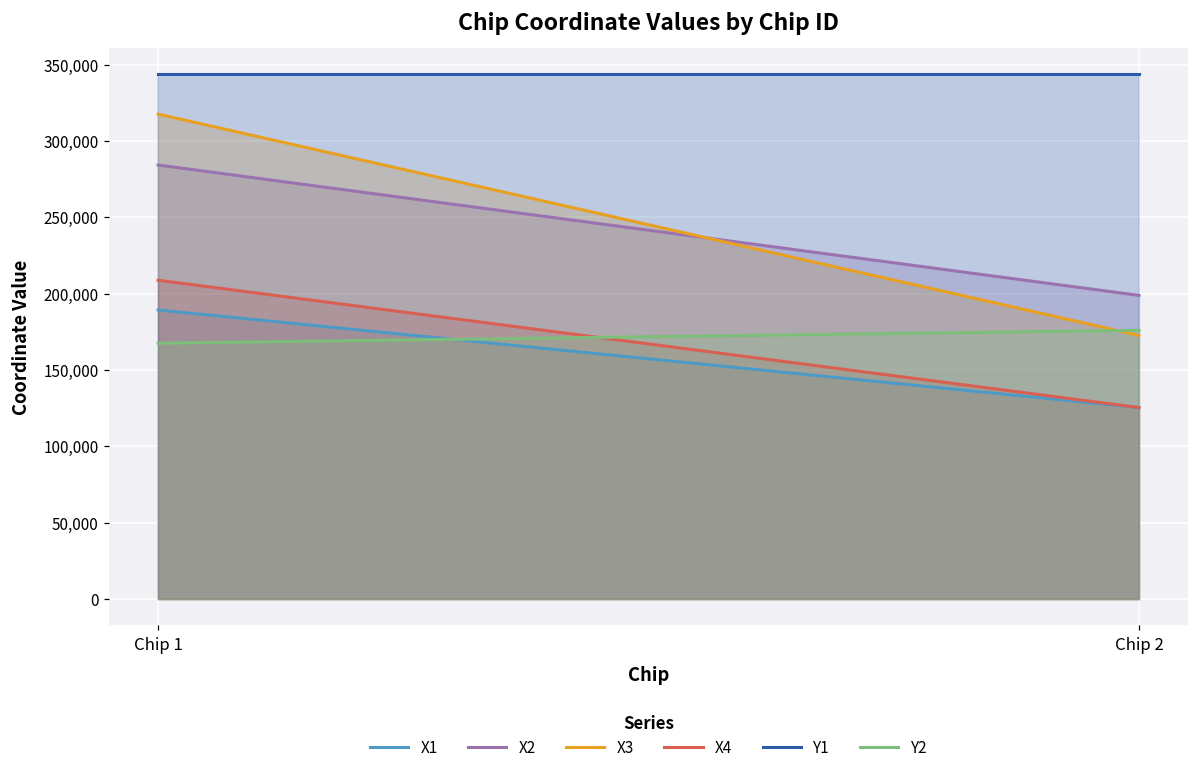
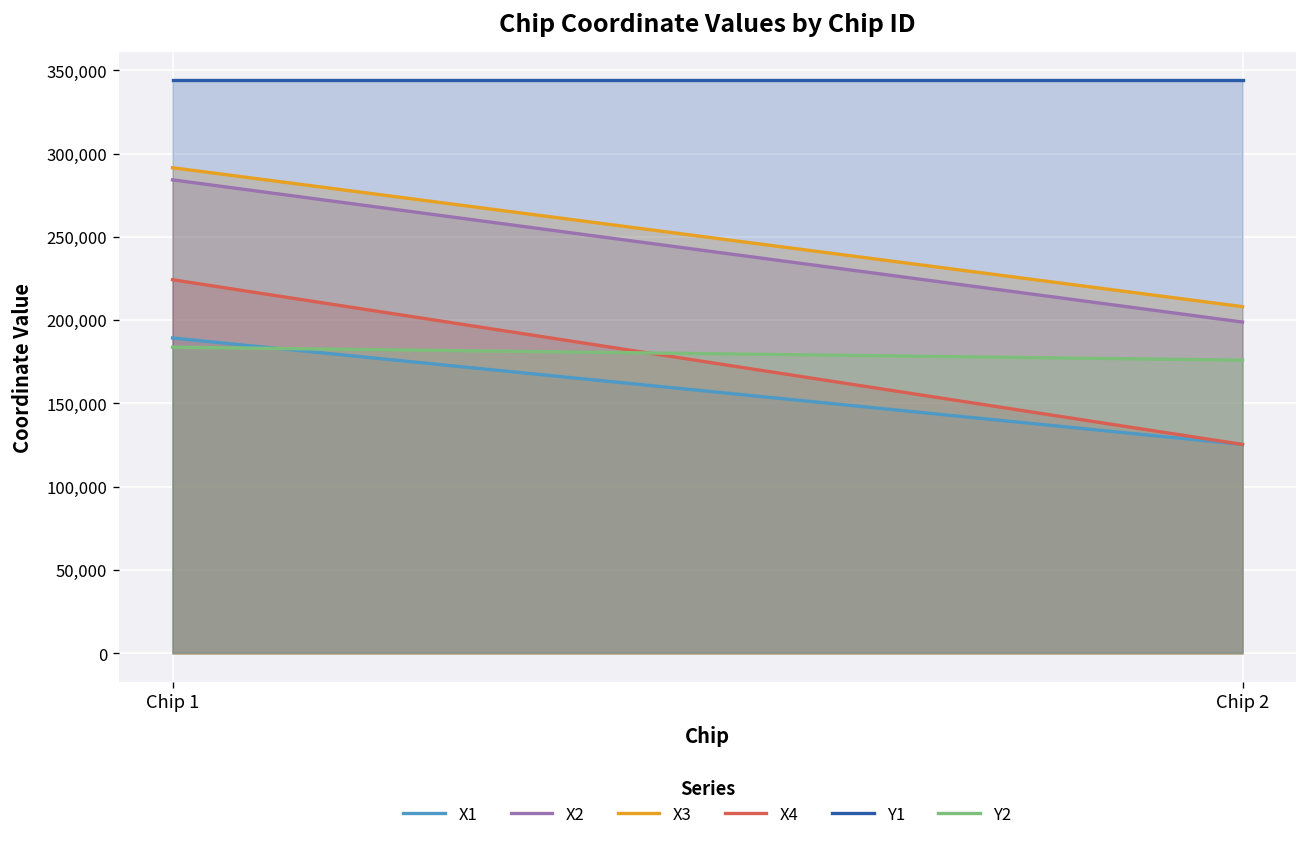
  {
    "X1": {
      "Chip 1": "189,000"
    },
    "X2": {
      "Chip 1": "284,000",
      "Chip 2": "199,000"
    },
    "X3": {
-     "Chip 1": "318,000",
-     "Chip 2": "173,000"
+     "Chip 1": "292,000",
+     "Chip 2": "208,000"
    },
    "X4": {
-     "Chip 1": "209,000"
+     "Chip 1": "224,000"
    },
    "Y1": {
      "Chip 1": "344,000",
      "Chip 2": "344,000"
    },
    "Y2": {
-     "Chip 1": "168,000",
+     "Chip 1": "184,000",
      "Chip 2": "176,000"
    }
  }
